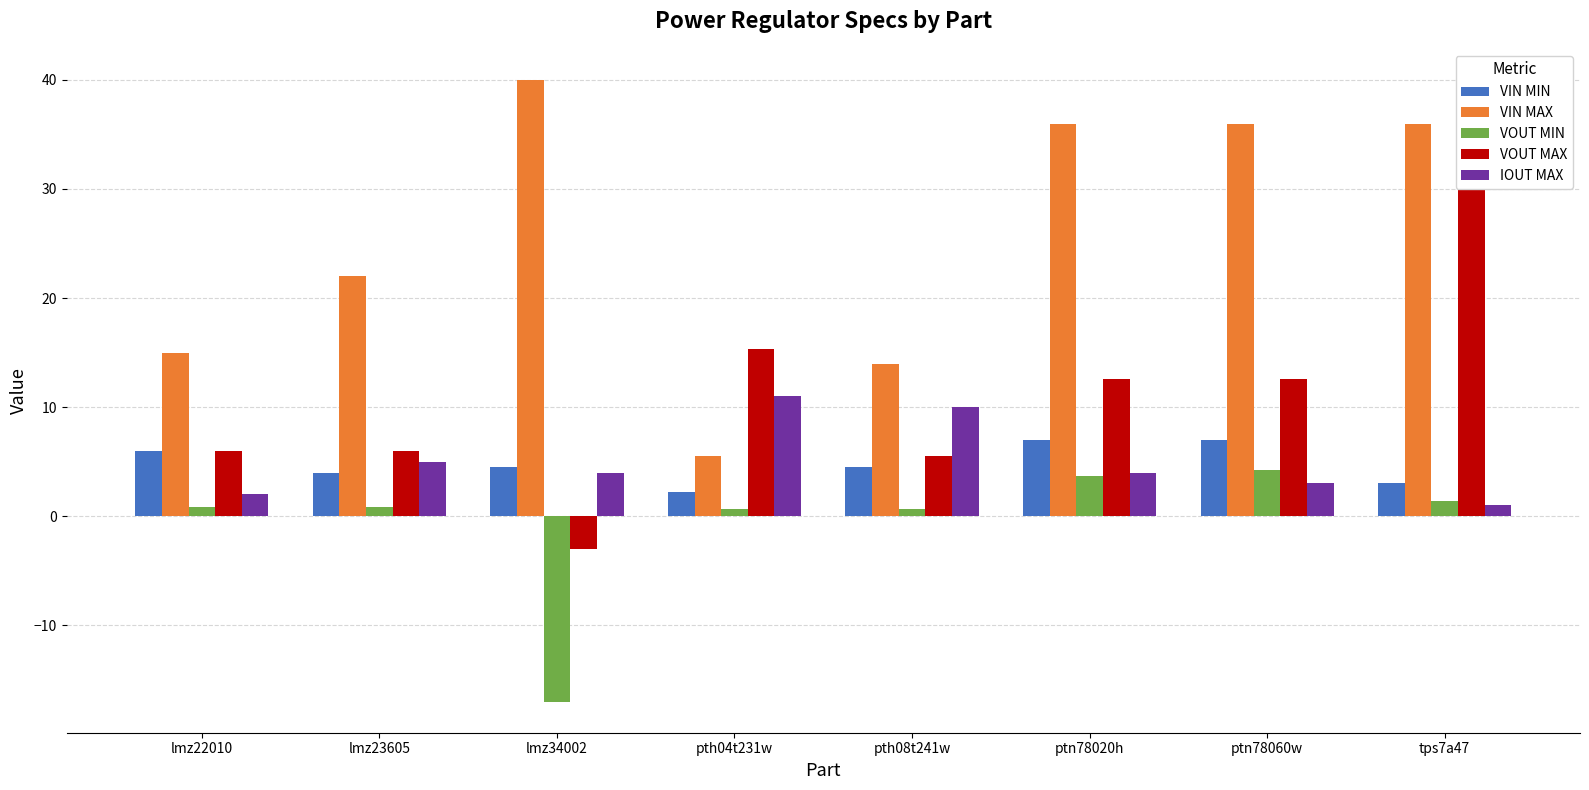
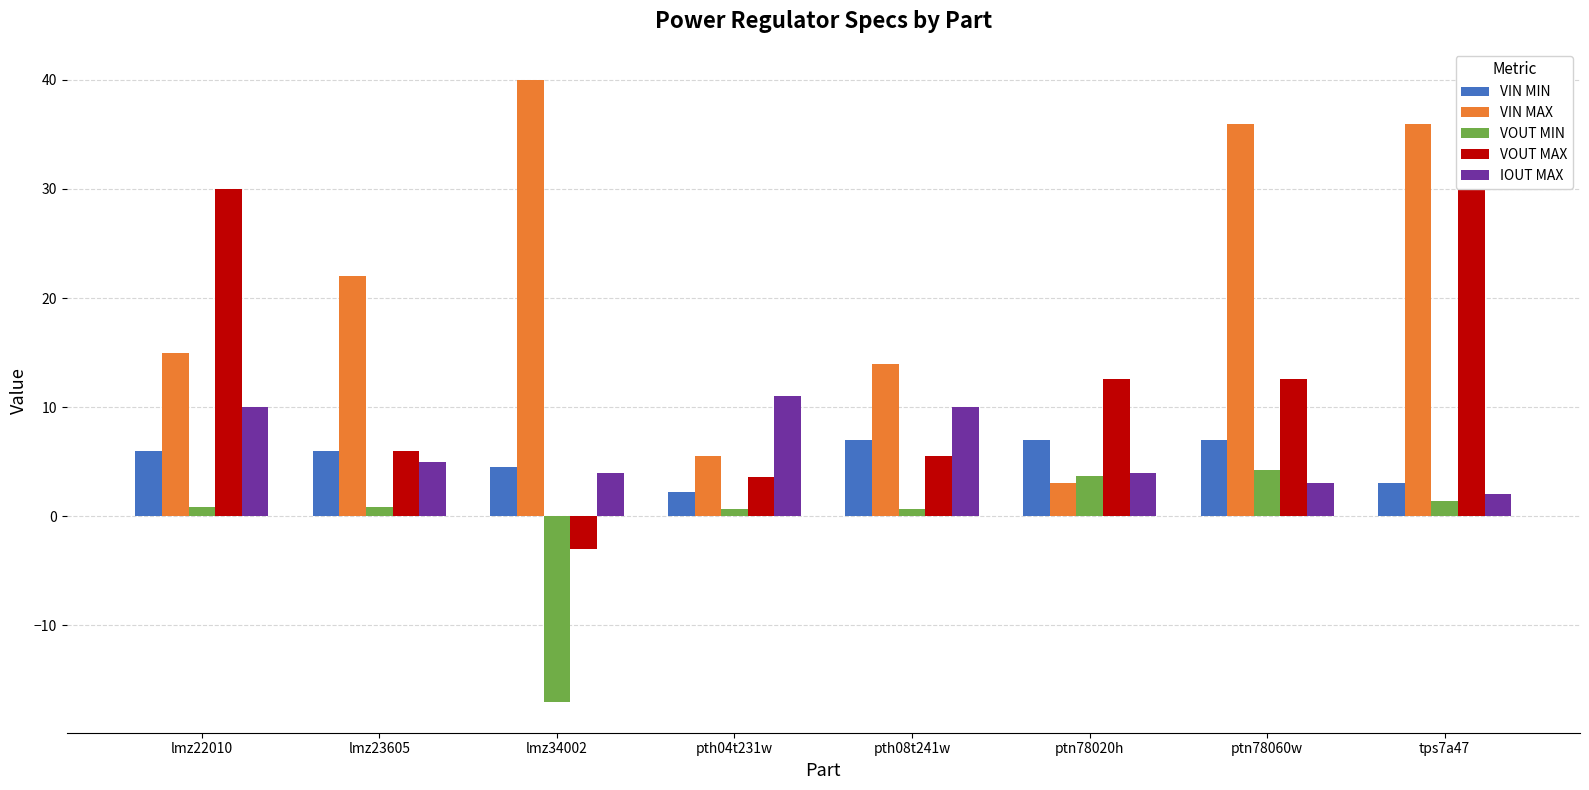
  {
    "VIN MIN": {
      "lmz22010": 6.0,
-     "lmz23605": 4,
+     "lmz23605": 6,
      "lmz34002": 4.5,
      "pth04t231w": 2.2,
-     "pth08t241w": 4.5,
+     "pth08t241w": 7.0,
      "ptn78020h": 7.0,
      "ptn78060w": 7.0,
      "tps7a47": 3.0
    },
    "VIN MAX": {
      "lmz22010": 15,
      "lmz23605": 22,
      "lmz34002": 40,
      "pth04t231w": 5.5,
      "pth08t241w": 14,
-     "ptn78020h": 36,
+     "ptn78020h": 3,
      "ptn78060w": 36,
      "tps7a47": 36
    },
    "VOUT MIN": {
      "lmz22010": 0.8,
      "lmz23605": 0.8,
      "lmz34002": -17.0,
      "pth04t231w": 0.7,
      "pth08t241w": 0.7,
      "ptn78020h": 3.7,
      "ptn78060w": 4.2,
      "tps7a47": 1.4
    },
    "VOUT MAX": {
-     "lmz22010": 6,
+     "lmz22010": 30,
      "lmz23605": 6.0,
      "lmz34002": -3.0,
-     "pth04t231w": 15.3,
+     "pth04t231w": 3.6,
      "pth08t241w": 5.5,
      "ptn78020h": 12.6,
      "ptn78060w": 12.6
    },
    "IOUT MAX": {
-     "lmz22010": 2,
+     "lmz22010": 10,
      "lmz23605": 5,
      "lmz34002": 4,
      "pth04t231w": 11,
      "pth08t241w": 10,
      "ptn78020h": 4,
      "ptn78060w": 3,
-     "tps7a47": 1
+     "tps7a47": 2
    }
  }
